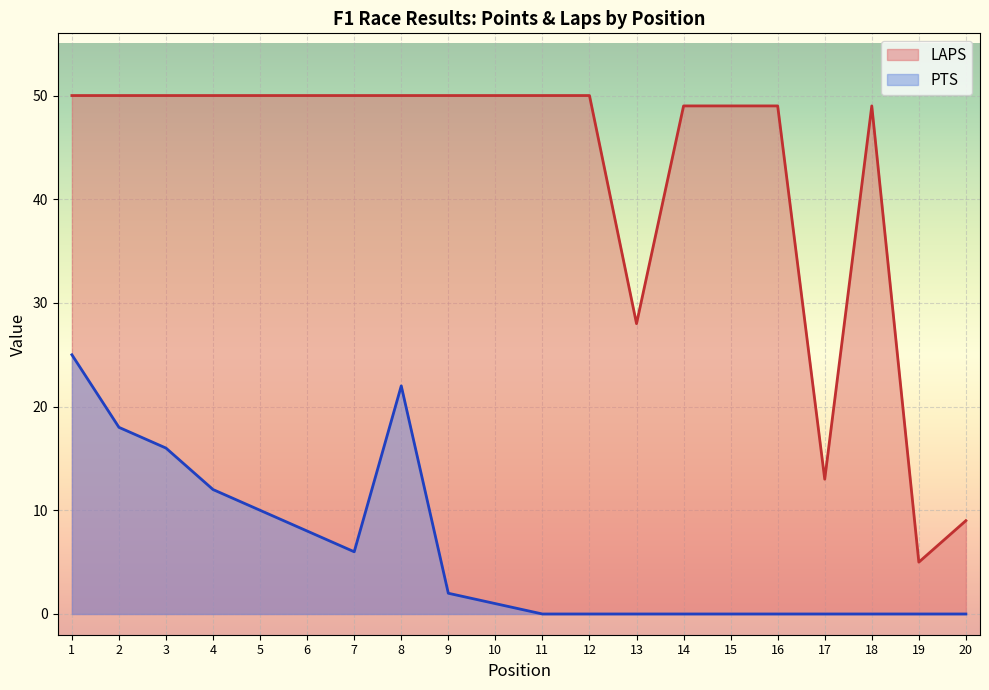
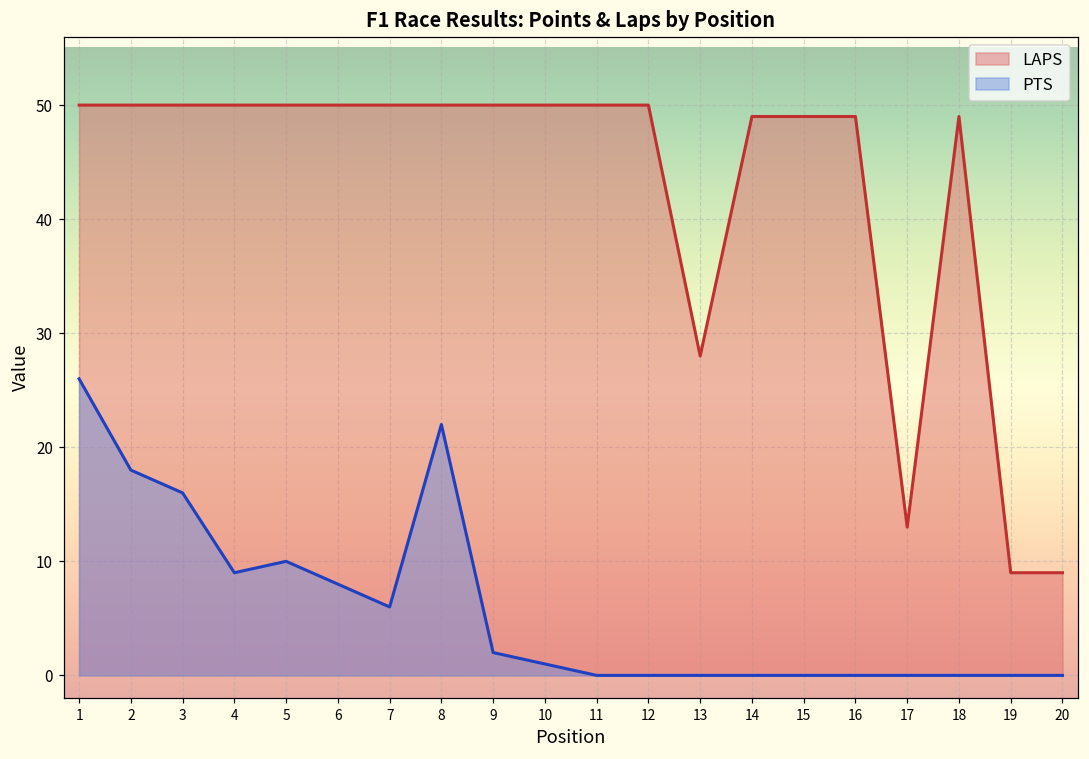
  {
    "LAPS": {
      "1": 50,
      "2": 50,
      "3": 50,
      "4": 50,
      "5": 50,
      "6": 50,
      "7": 50,
      "8": 50,
      "9": 50,
      "10": 50,
      "11": 50,
      "12": 50,
      "13": 28,
      "14": 49,
      "15": 49,
      "16": 49,
      "17": 13,
      "18": 49,
-     "19": 5,
+     "19": 9,
      "20": 9
    },
    "PTS": {
-     "1": 25,
+     "1": 26,
      "2": 18,
      "3": 16,
-     "4": 12,
+     "4": 9,
      "5": 10,
      "6": 8,
      "7": 6,
      "8": 22,
      "9": 2,
      "10": 1,
      "11": 0,
      "12": 0,
      "13": 0,
      "14": 0,
      "15": 0,
      "16": 0,
      "17": 0,
      "18": 0,
      "19": 0,
      "20": 0
    }
  }
